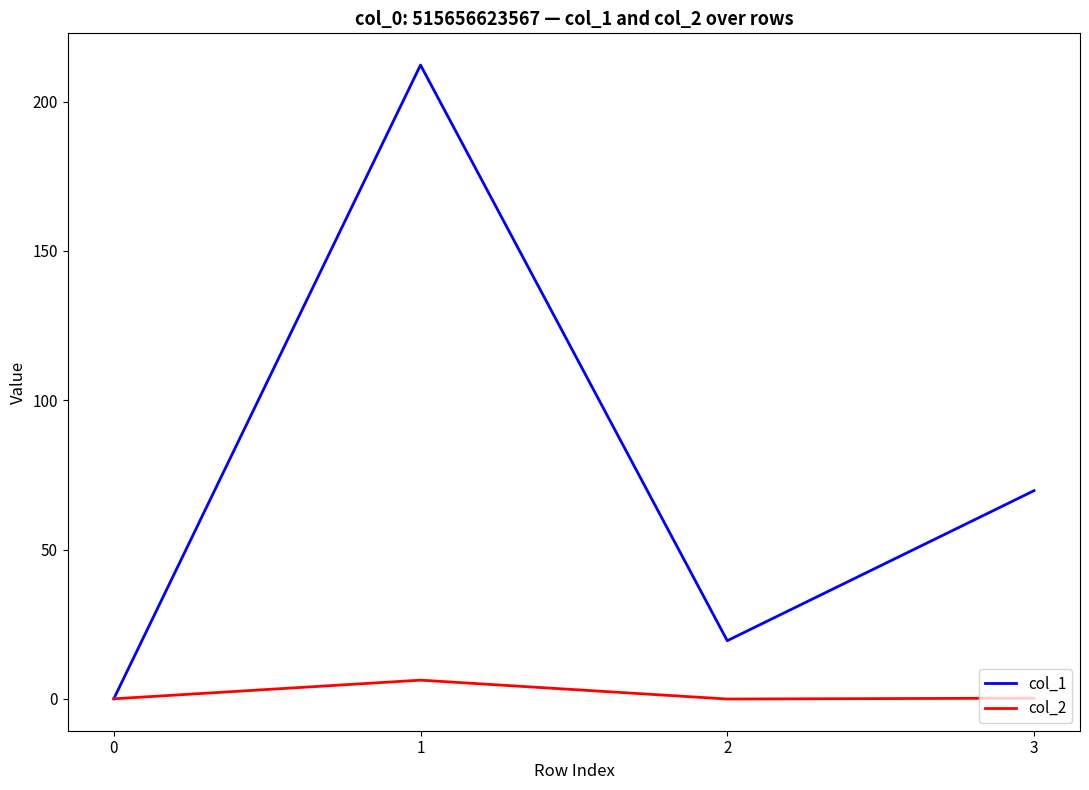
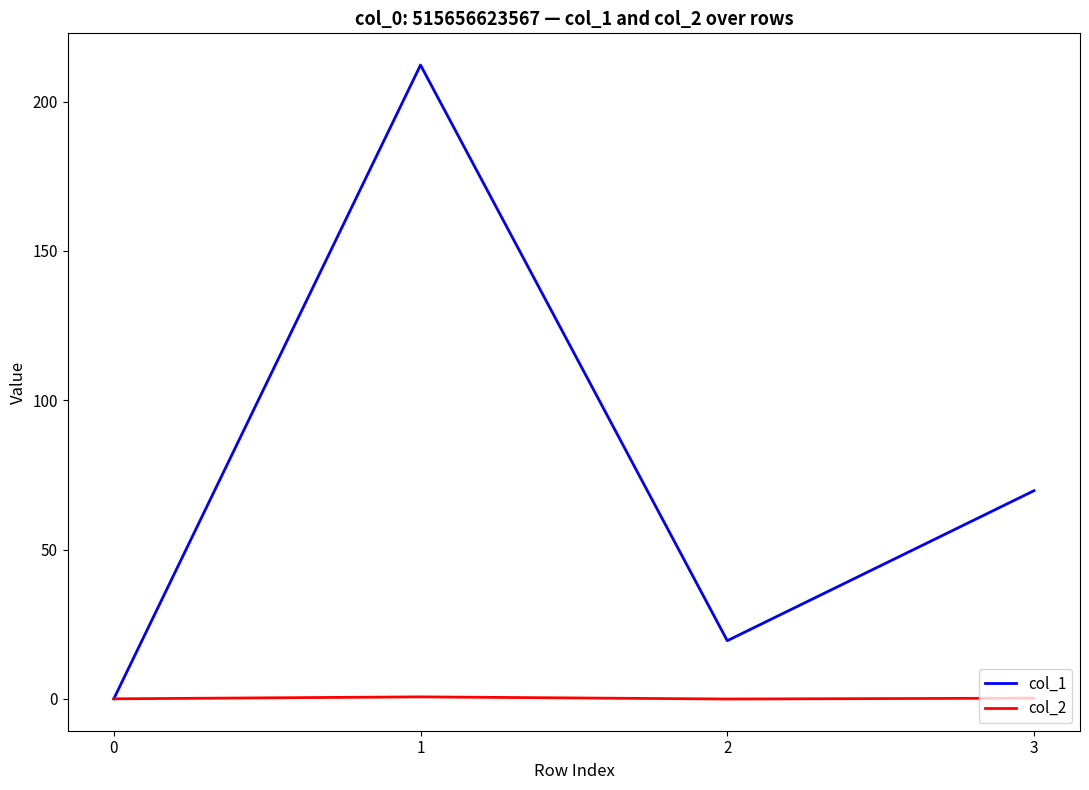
  {
    "col_1": {
      "1": 212,
      "2": 19,
      "3": 70
    },
    "col_2": {
-     "1": 6,
+     "1": 1,
      "2": 0
    }
  }
